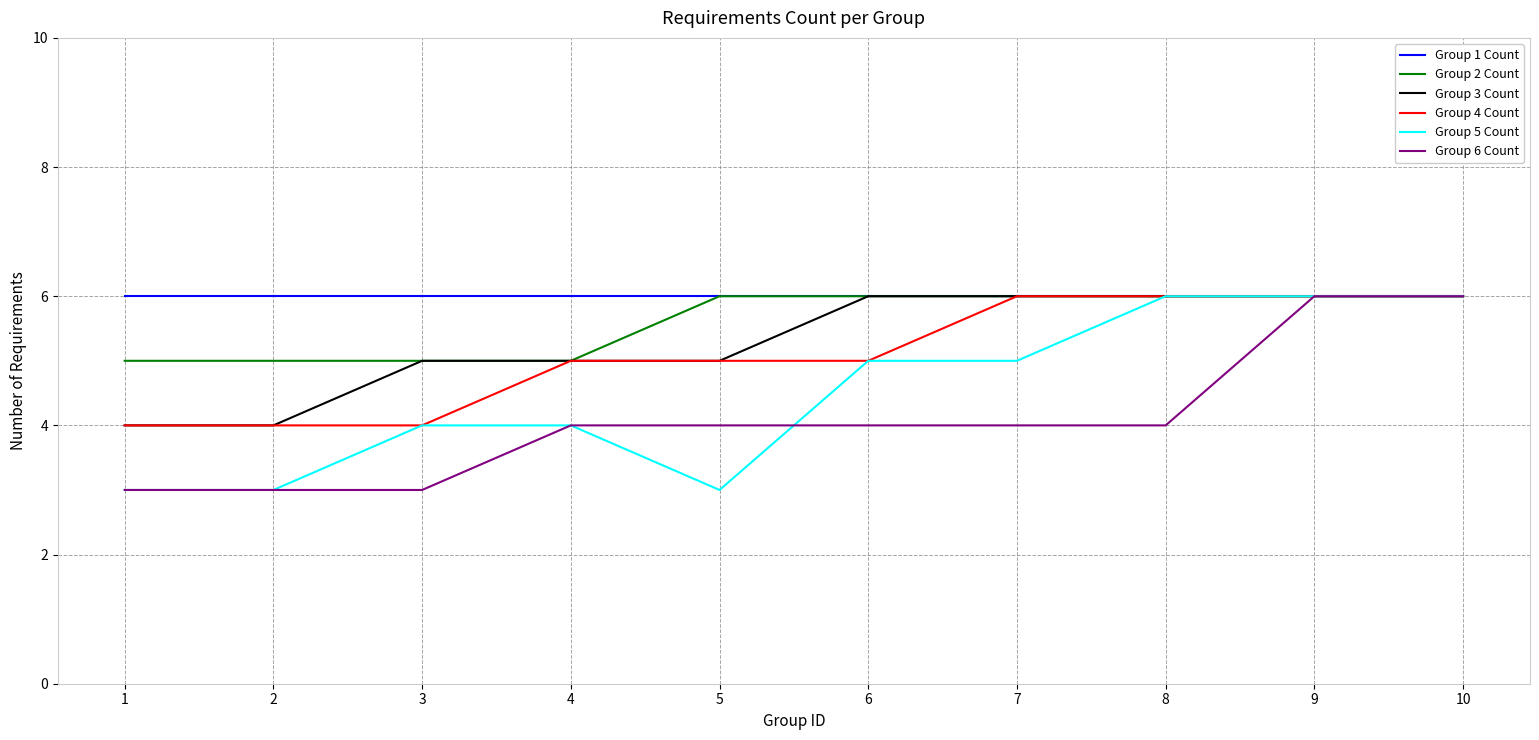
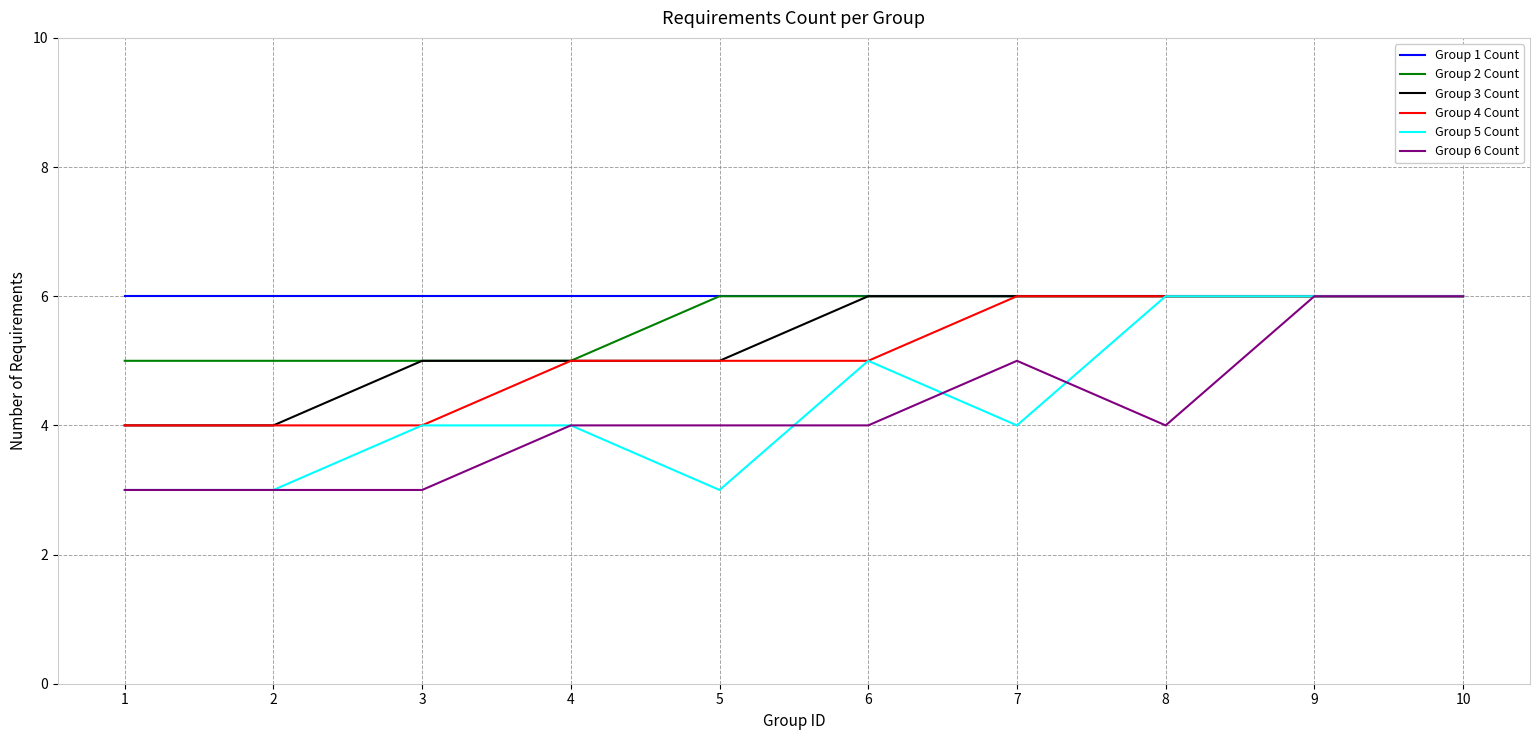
  {
    "Group 1 Count": {
      "1": 6,
      "2": 6,
      "3": 6,
      "4": 6
    },
    "Group 2 Count": {
      "1": 5,
      "2": 5
    },
    "Group 5 Count": {
      "5": 3,
-     "7": 5
+     "7": 4
    },
    "Group 6 Count": {
      "3": 3,
      "5": 4,
      "6": 4,
-     "7": 4,
+     "7": 5,
      "8": 4
    }
  }
